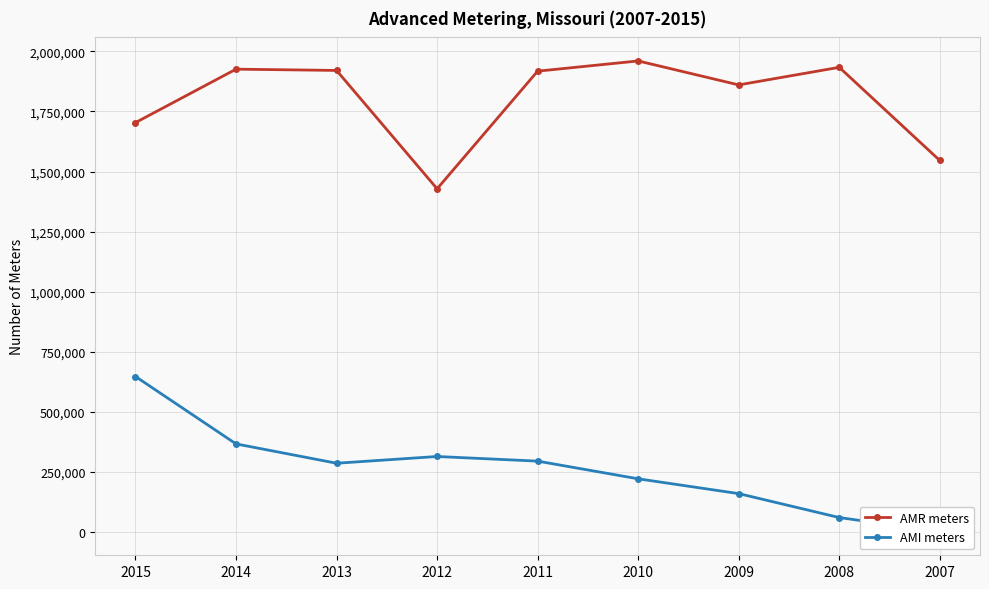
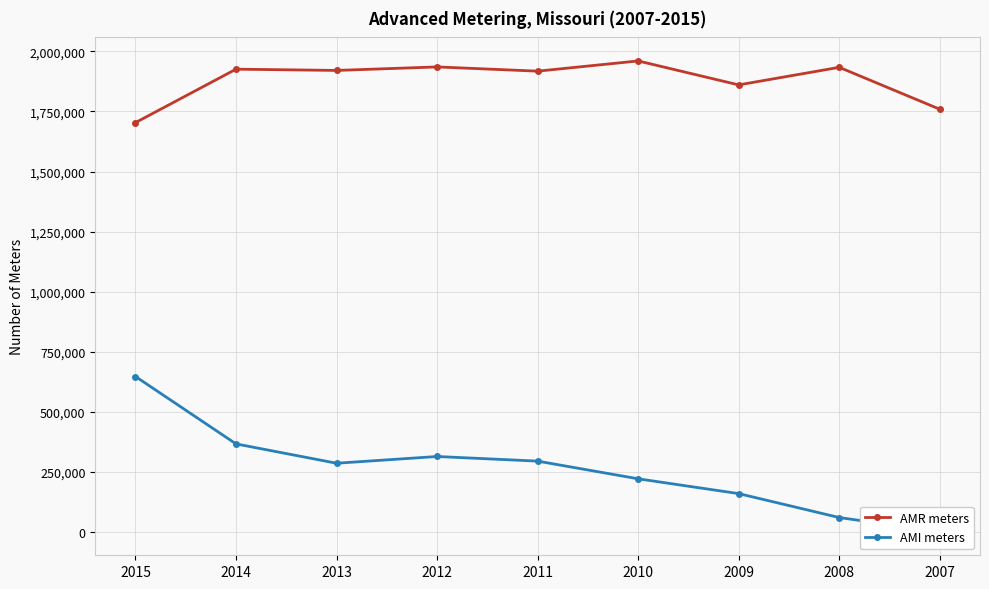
  {
    "AMR meters": {
      "2015": "1,700,000",
      "2014": "1,930,000",
      "2013": "1,920,000",
-     "2012": "1,430,000",
+     "2012": "1,940,000",
      "2011": "1,920,000",
      "2010": "1,960,000",
      "2009": "1,860,000",
      "2008": "1,930,000",
-     "2007": "1,550,000"
+     "2007": "1,760,000"
    },
    "AMI meters": {
      "2015": "650,000",
      "2014": "370,000",
      "2013": "290,000",
      "2012": "310,000",
      "2011": "300,000",
      "2010": "220,000",
      "2009": "160,000",
      "2008": "60,000"
    }
  }
